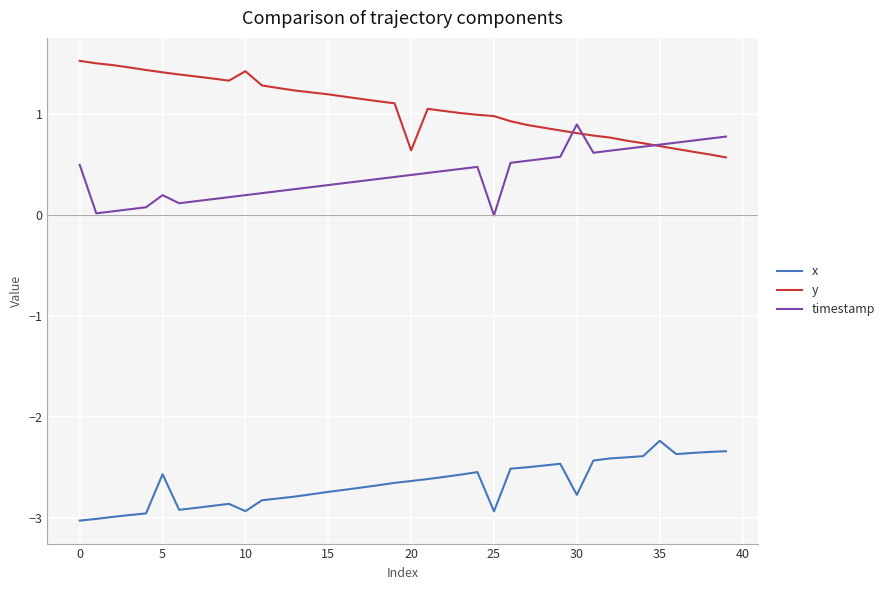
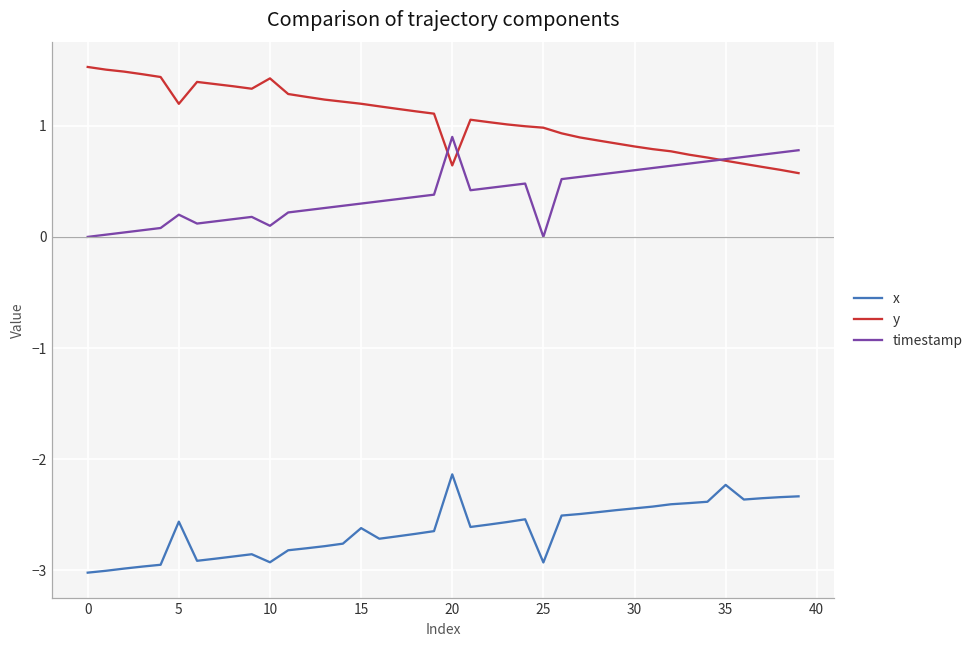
  {
    "x": {
      "0": -3.02,
      "5": -2.56,
      "10": -2.93,
-     "15": -2.74,
-     "20": -2.63,
+     "15": -2.62,
+     "20": -2.14,
      "25": -2.93,
-     "30": -2.77,
+     "30": -2.44,
      "35": -2.23
    },
    "y": {
      "0": 1.53,
-     "5": 1.42,
+     "5": 1.20,
      "10": 1.43,
      "15": 1.20,
      "20": 0.64,
      "25": 0.98,
      "30": 0.81
    },
    "timestamp": {
-     "0": 0.5,
+     "0": 0.0,
      "5": 0.2,
-     "10": 0.2,
+     "10": 0.1,
      "15": 0.3,
-     "20": 0.4,
+     "20": 0.9,
      "25": 0.0,
-     "30": 0.9
+     "30": 0.6
    }
  }
